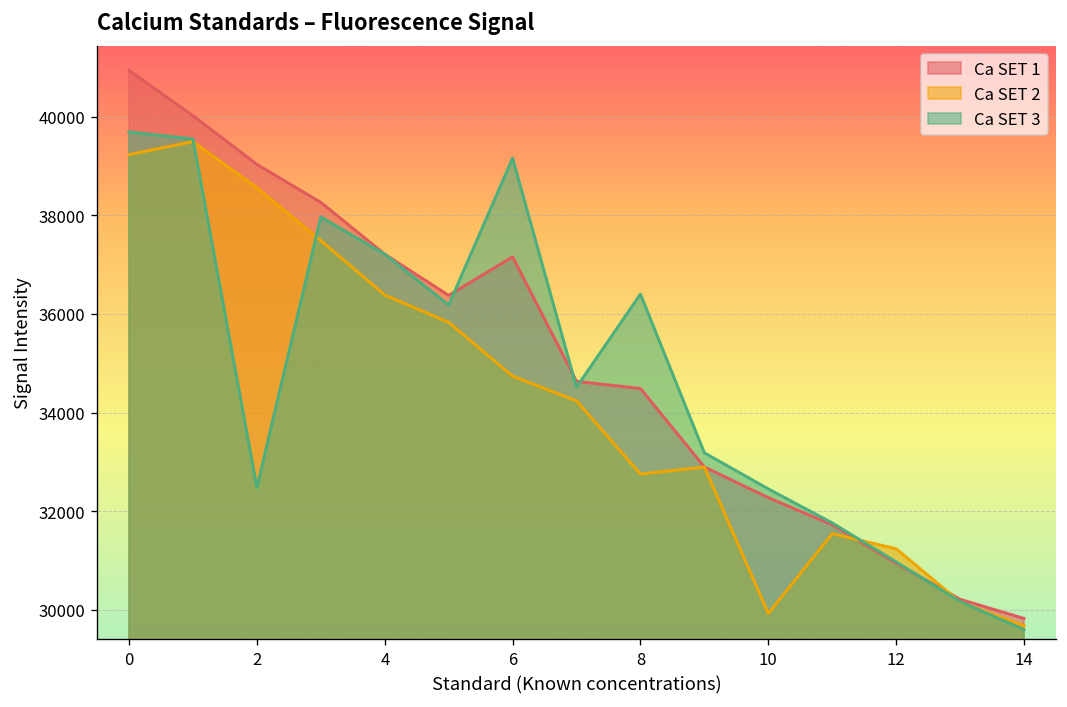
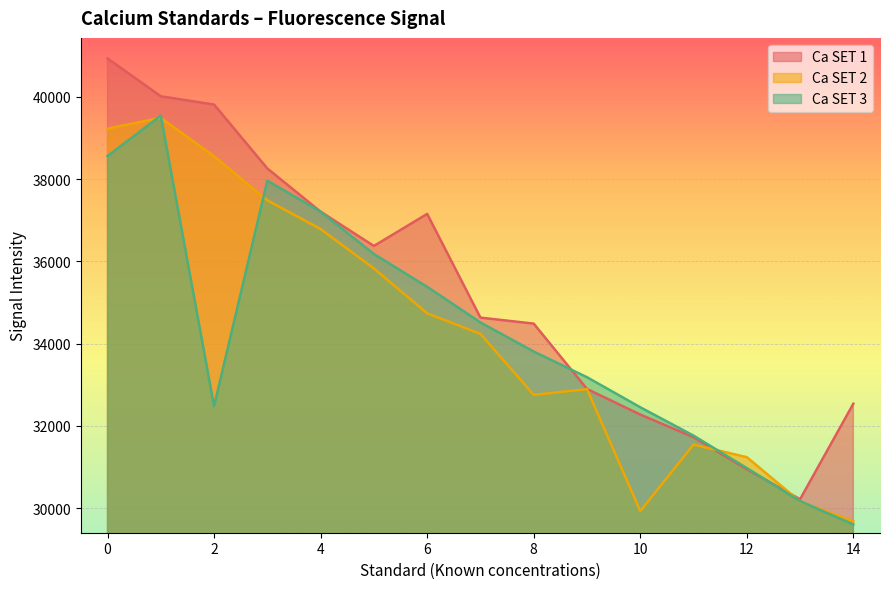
  {
    "Ca SET 1": {
      "0": 40900,
-     "2": 39000,
+     "2": 39800,
      "6": 37200,
      "8": 34500,
      "10": 32300,
-     "14": 29800
+     "14": 32500
    },
    "Ca SET 2": {
      "0": 39200,
      "2": 38600,
-     "4": 36400,
+     "4": 36800,
      "6": 34700,
      "8": 32800,
      "10": 29900,
      "12": 31200,
      "14": 29700
    },
    "Ca SET 3": {
-     "0": 39700,
+     "0": 38600,
      "2": 32500,
-     "6": 39200,
-     "8": 36400,
+     "6": 35400,
+     "8": 33800,
      "10": 32500,
      "14": 29600
    }
  }
